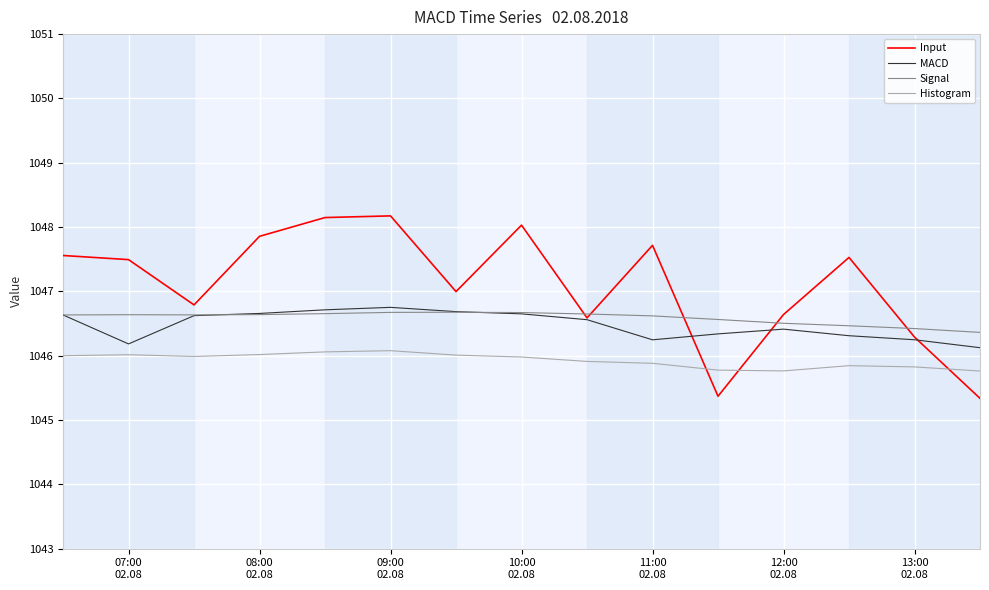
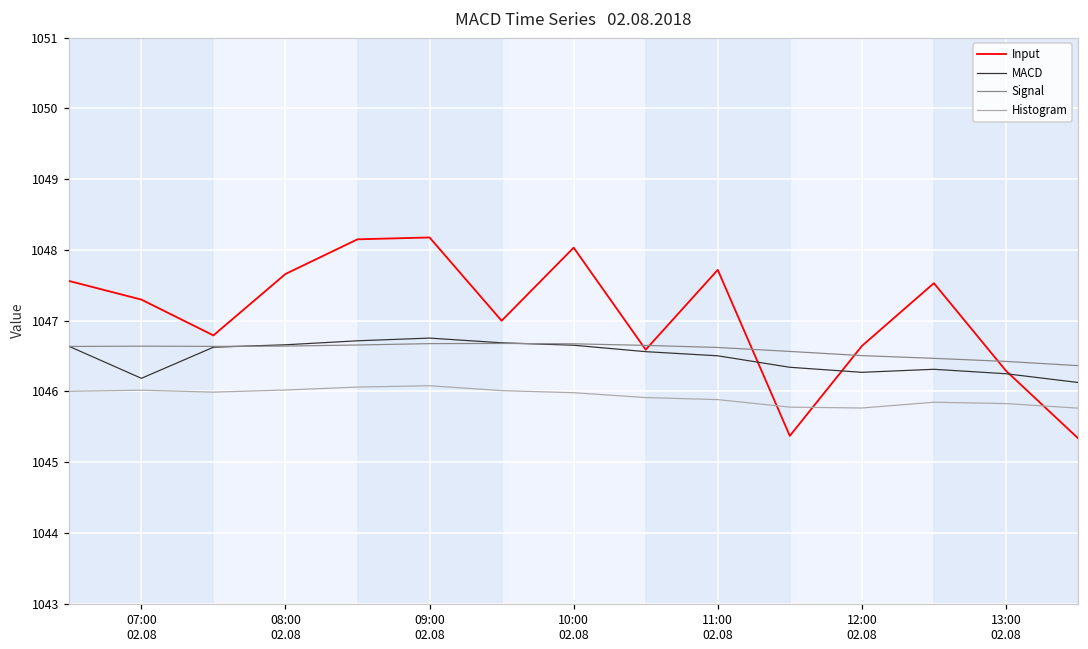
  {
    "Input": {
-     "07:00 02.08": 1047.5,
-     "08:00 02.08": 1047.9,
+     "07:00 02.08": 1047.3,
+     "08:00 02.08": 1047.7,
      "09:00 02.08": 1048.2,
      "10:00 02.08": 1048.0,
      "11:00 02.08": 1047.7,
      "12:00 02.08": 1046.6,
      "13:00 02.08": 1046.3
    },
    "MACD": {
      "07:00 02.08": 1046.2,
      "09:00 02.08": 1046.8,
-     "11:00 02.08": 1046.2,
-     "12:00 02.08": 1046.4,
+     "11:00 02.08": 1046.5,
+     "12:00 02.08": 1046.3,
      "13:00 02.08": 1046.2
    }
  }
